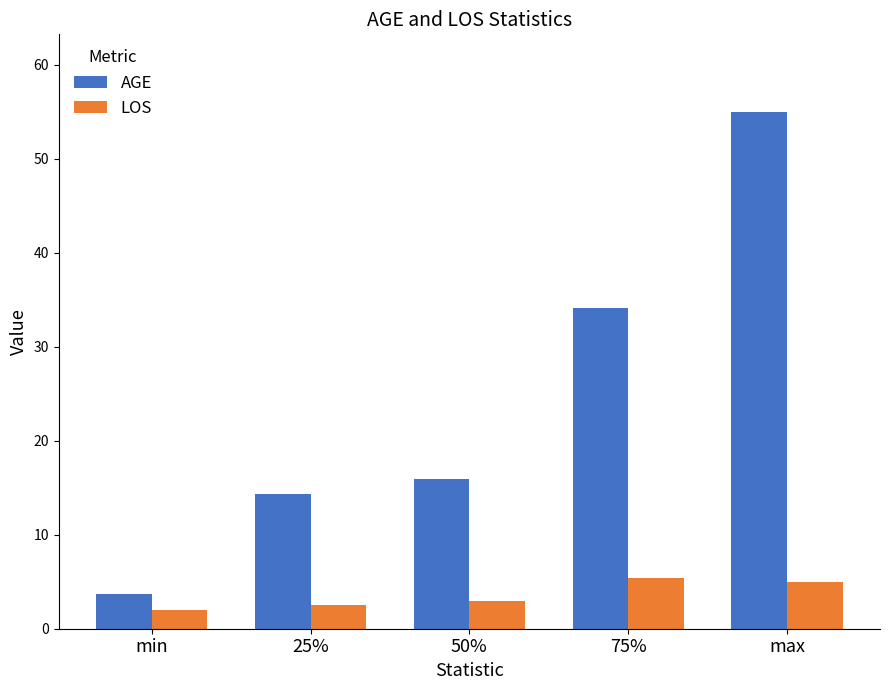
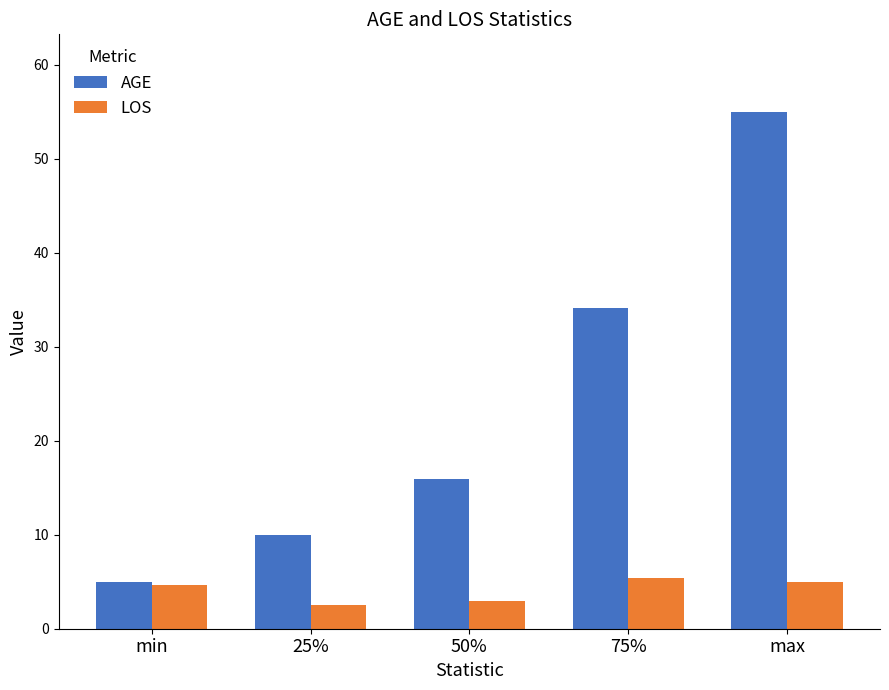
  {
    "AGE": {
-     "min": 4,
-     "25%": 14,
+     "min": 5,
+     "25%": 10,
      "50%": 16,
      "75%": 34,
      "max": 55
    },
    "LOS": {
-     "min": 2,
+     "min": 5,
      "25%": 3,
      "50%": 3,
      "75%": 5,
      "max": 5
    }
  }
